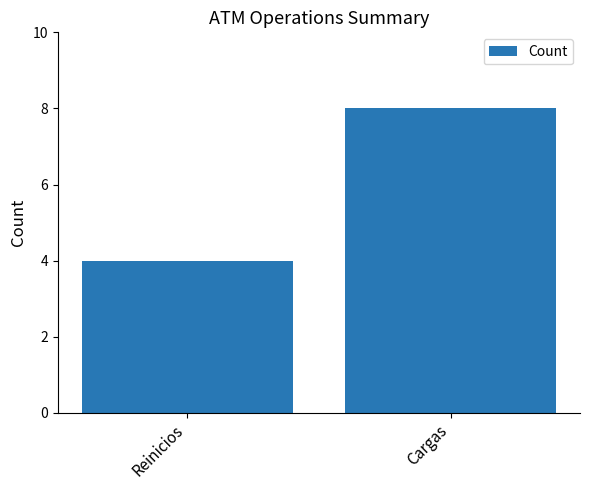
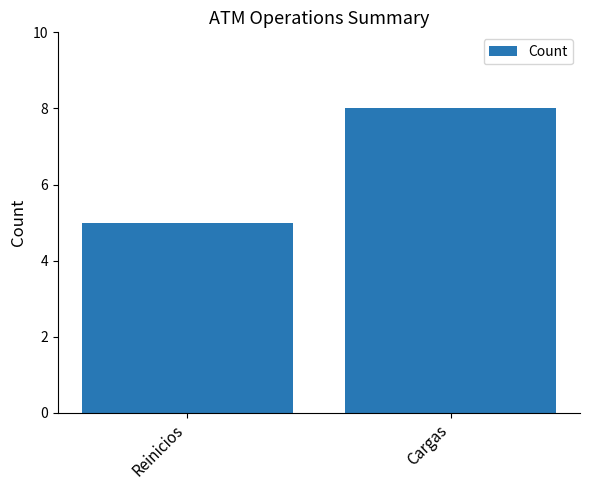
  {
-   "Reinicios": 4,
+   "Reinicios": 5,
    "Cargas": 8
  }
